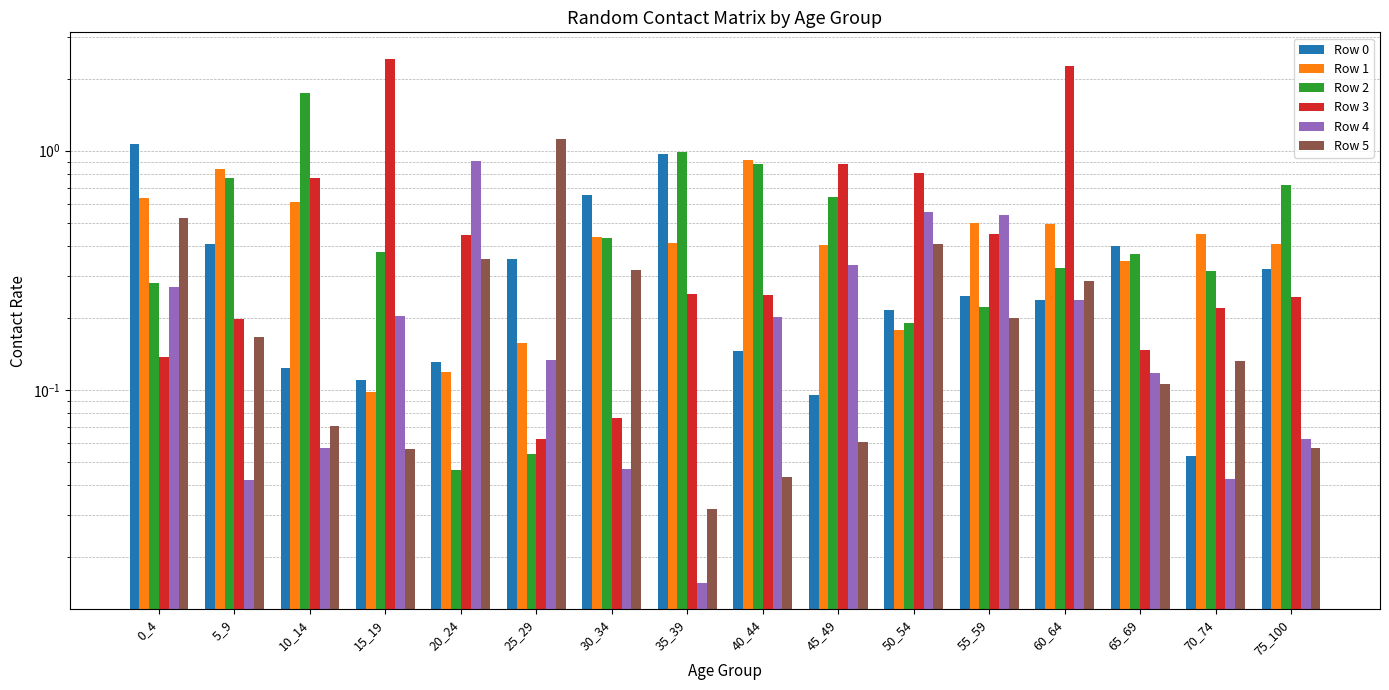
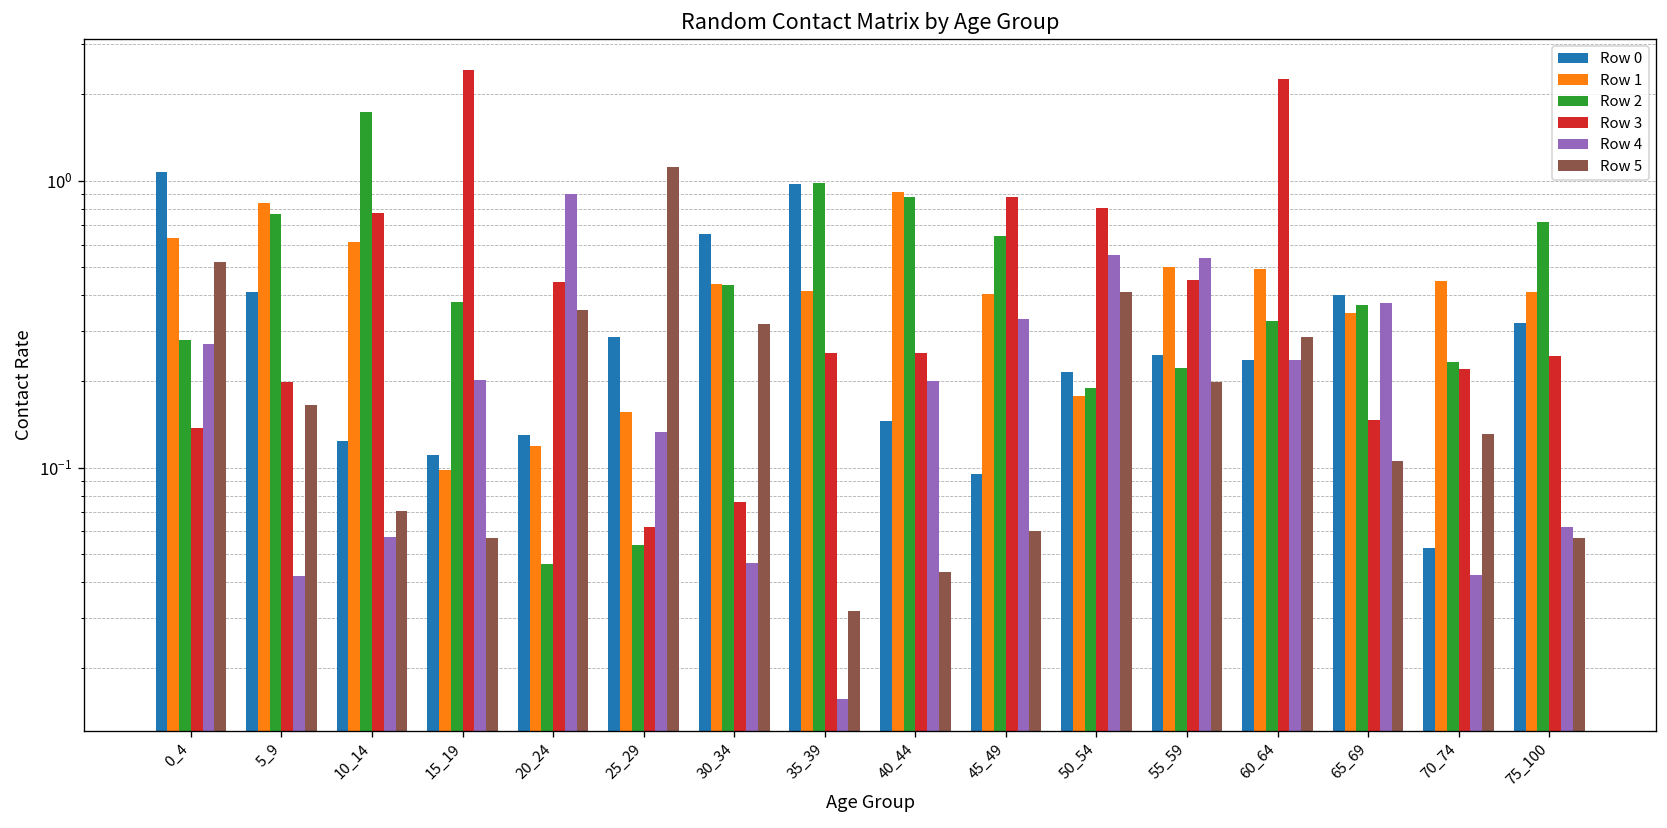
  {
    "Row 0": {
      "0_4": 1.1,
      "5_9": 0.41,
      "10_14": 0.12,
      "15_19": 0.11,
      "20_24": 0.13,
-     "25_29": 0.35,
+     "25_29": 0.28,
      "30_34": 0.65,
      "35_39": 0.97,
      "40_44": 0.15,
      "45_49": 0.095,
      "50_54": 0.22,
      "55_59": 0.25,
      "60_64": 0.24,
      "65_69": 0.40,
      "70_74": 0.053,
      "75_100": 0.32
    },
    "Row 1": {
      "0_4": 0.63,
      "5_9": 0.84,
      "10_14": 0.61,
      "15_19": 0.10,
      "20_24": 0.12,
      "25_29": 0.16,
      "30_34": 0.44,
      "35_39": 0.41,
      "40_44": 0.91,
      "45_49": 0.40,
      "50_54": 0.18,
      "55_59": 0.50,
      "60_64": 0.49,
      "65_69": 0.35,
      "70_74": 0.45,
      "75_100": 0.41
    },
    "Row 2": {
      "0_4": 0.28,
      "5_9": 0.77,
      "10_14": 1.7,
      "15_19": 0.38,
      "20_24": 0.046,
      "25_29": 0.054,
      "30_34": 0.43,
      "35_39": 0.98,
      "40_44": 0.88,
      "45_49": 0.64,
      "50_54": 0.19,
      "55_59": 0.22,
      "60_64": 0.32,
      "65_69": 0.37,
-     "70_74": 0.31,
+     "70_74": 0.23,
      "75_100": 0.72
    },
    "Row 3": {
      "0_4": 0.14,
      "5_9": 0.20,
      "10_14": 0.77,
      "15_19": 2.4,
      "20_24": 0.44,
      "25_29": 0.062,
      "30_34": 0.076,
      "35_39": 0.25,
      "40_44": 0.25,
      "45_49": 0.88,
      "50_54": 0.81,
      "55_59": 0.45,
      "60_64": 2.3,
      "65_69": 0.15,
      "70_74": 0.22,
      "75_100": 0.24
    },
    "Row 4": {
      "0_4": 0.27,
      "5_9": 0.042,
      "10_14": 0.057,
      "15_19": 0.20,
      "20_24": 0.90,
      "25_29": 0.13,
      "30_34": 0.047,
      "35_39": 0.016,
      "40_44": 0.20,
      "45_49": 0.33,
      "50_54": 0.55,
      "55_59": 0.54,
      "60_64": 0.24,
-     "65_69": 0.12,
+     "65_69": 0.37,
      "70_74": 0.042,
      "75_100": 0.062
    },
    "Row 5": {
      "0_4": 0.52,
      "5_9": 0.17,
      "10_14": 0.07,
      "15_19": 0.057,
      "20_24": 0.35,
      "25_29": 1.1,
      "30_34": 0.32,
      "35_39": 0.032,
      "40_44": 0.043,
      "45_49": 0.06,
      "50_54": 0.41,
      "55_59": 0.20,
      "60_64": 0.29,
      "65_69": 0.11,
      "70_74": 0.13,
      "75_100": 0.057
    }
  }
